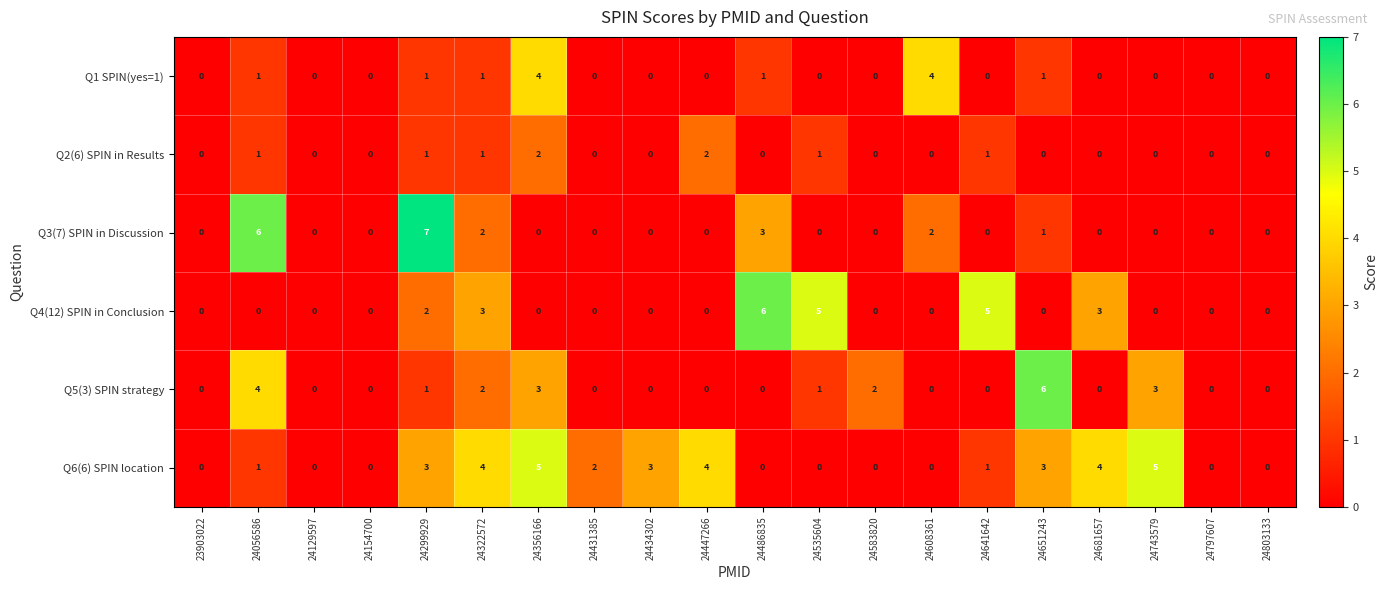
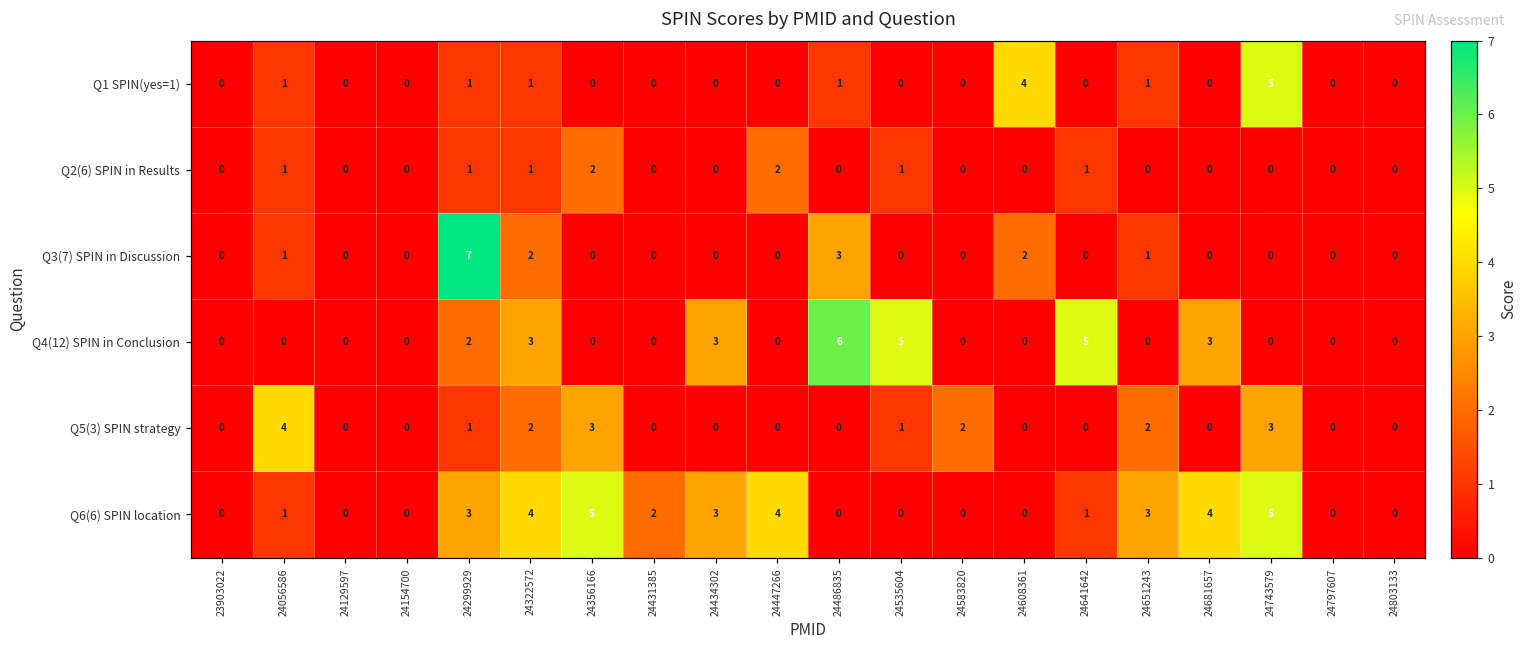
  {
    "Q1 SPIN(yes=1)": {
      "23903022": 0,
      "24056586": 1,
      "24129597": 0,
      "24154700": 0,
      "24299929": 1,
      "24322572": 1,
-     "24356166": 4,
+     "24356166": 0,
      "24431385": 0,
      "24434302": 0,
      "24447266": 0,
      "24486835": 1,
      "24535604": 0,
      "24583820": 0,
      "24608361": 4,
      "24641642": 0,
      "24651243": 1,
      "24681657": 0,
-     "24743579": 0,
+     "24743579": 5,
      "24797607": 0,
      "24803133": 0
    },
    "Q2(6) SPIN in Results": {
      "23903022": 0,
      "24056586": 1,
      "24129597": 0,
      "24154700": 0,
      "24299929": 1,
      "24322572": 1,
      "24356166": 2,
      "24431385": 0,
      "24434302": 0,
      "24447266": 2,
      "24486835": 0,
      "24535604": 1,
      "24583820": 0,
      "24608361": 0,
      "24641642": 1,
      "24651243": 0,
      "24681657": 0,
      "24743579": 0,
      "24797607": 0,
      "24803133": 0
    },
    "Q3(7) SPIN in Discussion": {
      "23903022": 0,
-     "24056586": 6,
+     "24056586": 1,
      "24129597": 0,
      "24154700": 0,
      "24299929": 7,
      "24322572": 2,
      "24356166": 0,
      "24431385": 0,
      "24434302": 0,
      "24447266": 0,
      "24486835": 3,
      "24535604": 0,
      "24583820": 0,
      "24608361": 2,
      "24641642": 0,
      "24651243": 1,
      "24681657": 0,
      "24743579": 0,
      "24797607": 0,
      "24803133": 0
    },
    "Q4(12) SPIN in Conclusion": {
      "23903022": 0,
      "24056586": 0,
      "24129597": 0,
      "24154700": 0,
      "24299929": 2,
      "24322572": 3,
      "24356166": 0,
      "24431385": 0,
-     "24434302": 0,
+     "24434302": 3,
      "24447266": 0,
      "24486835": 6,
      "24535604": 5,
      "24583820": 0,
      "24608361": 0,
      "24641642": 5,
      "24651243": 0,
      "24681657": 3,
      "24743579": 0,
      "24797607": 0,
      "24803133": 0
    },
    "Q5(3) SPIN strategy": {
      "23903022": 0,
      "24056586": 4,
      "24129597": 0,
      "24154700": 0,
      "24299929": 1,
      "24322572": 2,
      "24356166": 3,
      "24431385": 0,
      "24434302": 0,
      "24447266": 0,
      "24486835": 0,
      "24535604": 1,
      "24583820": 2,
      "24608361": 0,
      "24641642": 0,
-     "24651243": 6,
+     "24651243": 2,
      "24681657": 0,
      "24743579": 3,
      "24797607": 0,
      "24803133": 0
    },
    "Q6(6) SPIN location": {
      "23903022": 0,
      "24056586": 1,
      "24129597": 0,
      "24154700": 0,
      "24299929": 3,
      "24322572": 4,
      "24356166": 5,
      "24431385": 2,
      "24434302": 3,
      "24447266": 4,
      "24486835": 0,
      "24535604": 0,
      "24583820": 0,
      "24608361": 0,
      "24641642": 1,
      "24651243": 3,
      "24681657": 4,
      "24743579": 5,
      "24797607": 0,
      "24803133": 0
    }
  }
